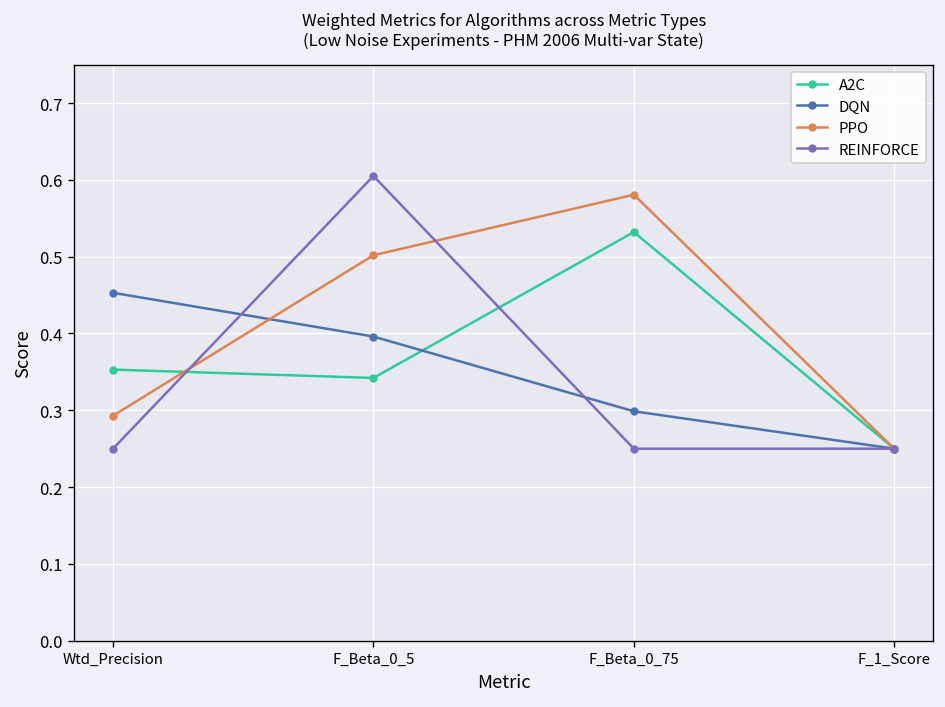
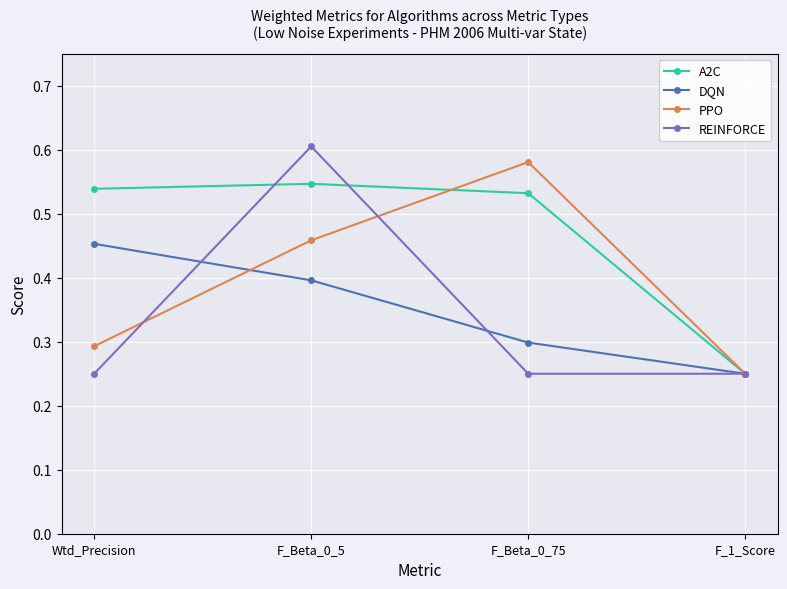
  {
    "A2C": {
-     "Wtd_Precision": 0.35,
-     "F_Beta_0_5": 0.34,
+     "Wtd_Precision": 0.54,
+     "F_Beta_0_5": 0.55,
      "F_Beta_0_75": 0.53
    },
    "PPO": {
      "Wtd_Precision": 0.29,
-     "F_Beta_0_5": 0.50,
+     "F_Beta_0_5": 0.46,
      "F_Beta_0_75": 0.58
    }
  }
